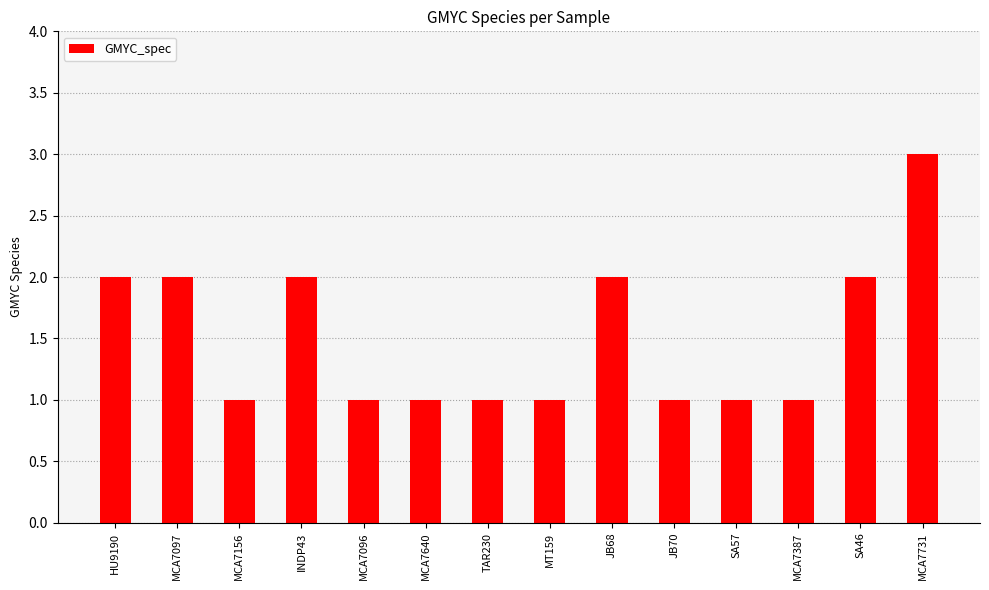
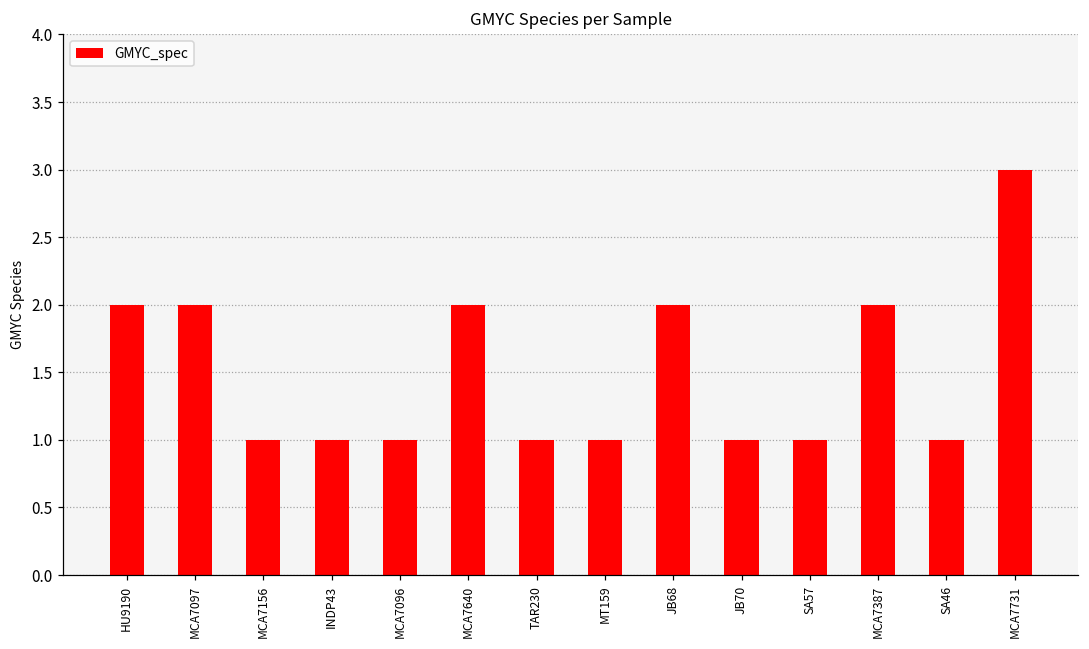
  {
    "HU9190": 2,
    "MCA7097": 2,
    "MCA7156": 1,
-   "INDP43": 2,
+   "INDP43": 1,
    "MCA7096": 1,
-   "MCA7640": 1,
+   "MCA7640": 2,
    "TAR230": 1,
    "MT159": 1,
    "JB68": 2,
    "JB70": 1,
    "SA57": 1,
-   "MCA7387": 1,
-   "SA46": 2,
+   "MCA7387": 2,
+   "SA46": 1,
    "MCA7731": 3
  }
